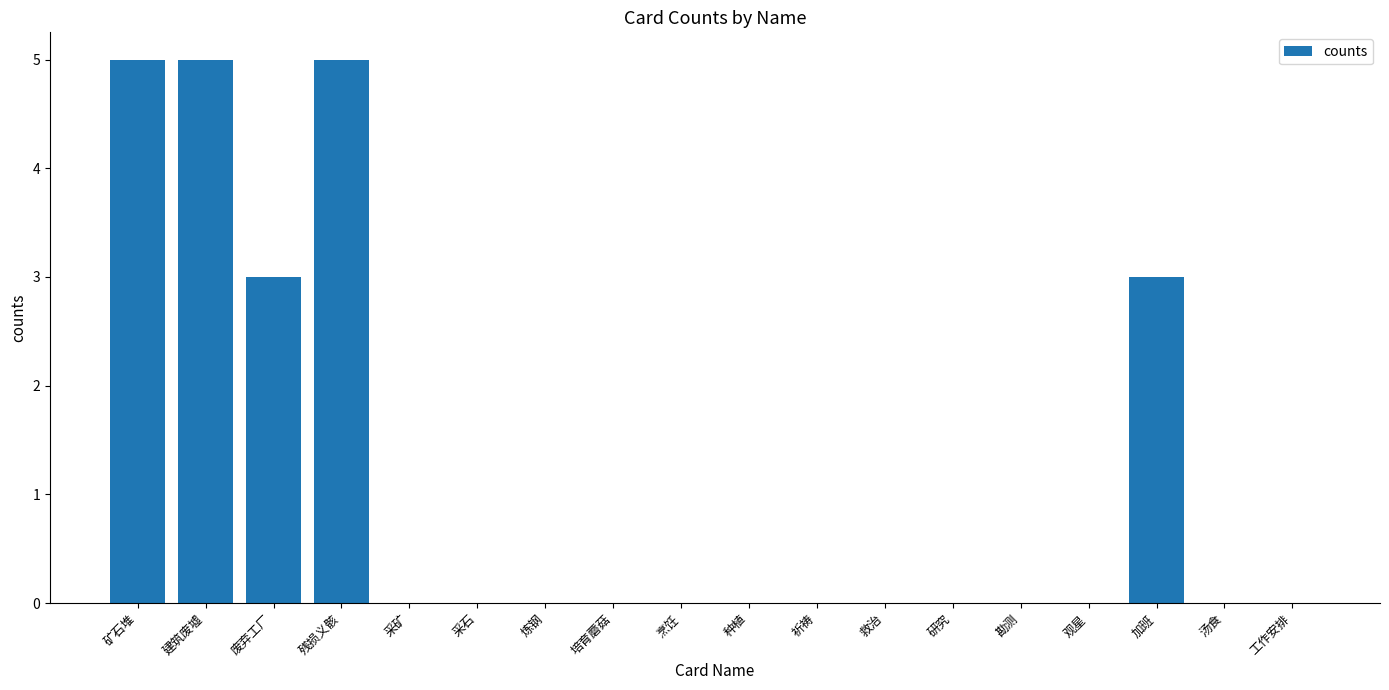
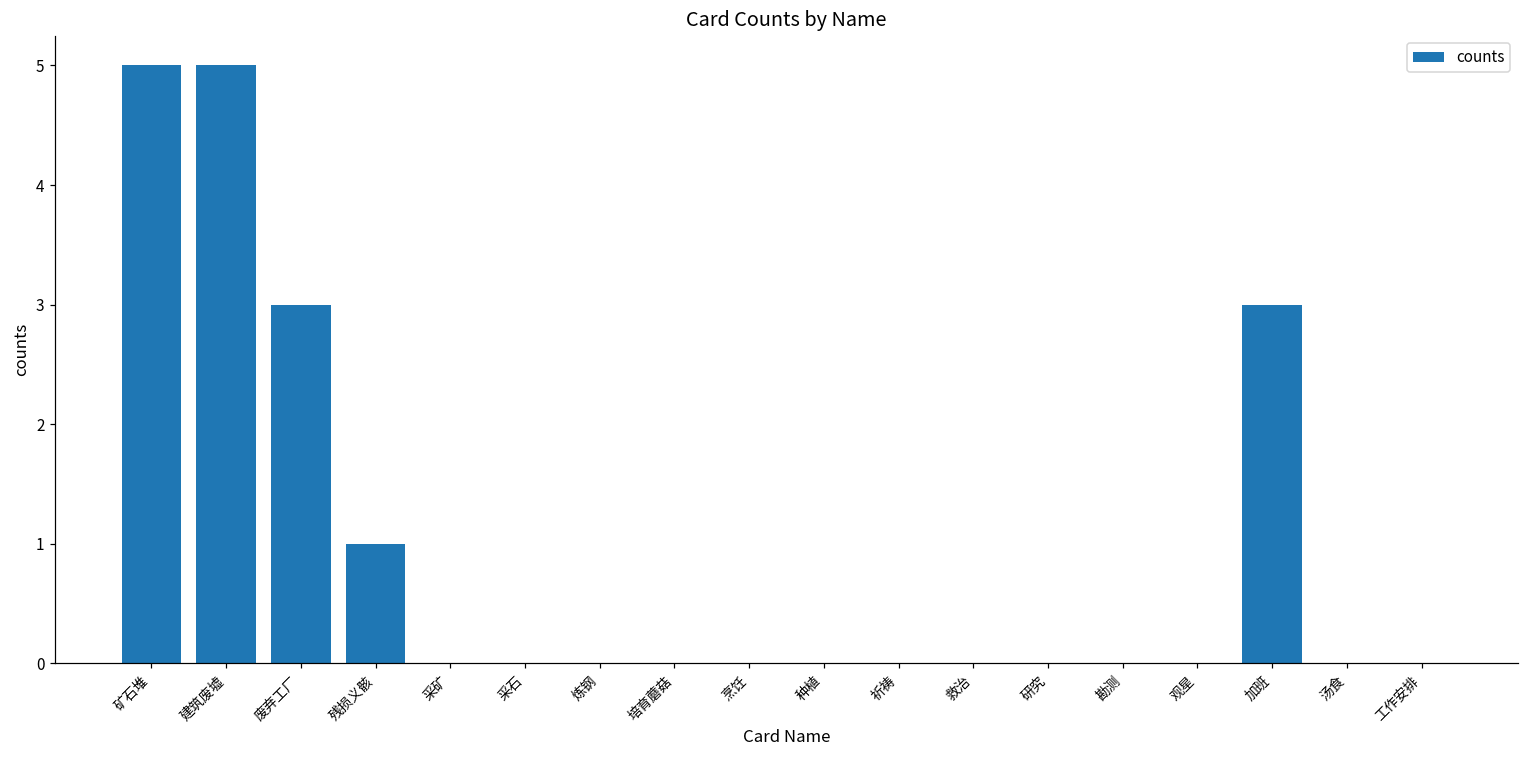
  {
    "矿石堆": 5,
    "建筑废墟": 5,
    "废弃工厂": 3,
-   "残损义骸": 5,
+   "残损义骸": 1,
    "采矿": 0,
    "采石": 0,
    "炼钢": 0,
    "培育蘑菇": 0,
    "烹饪": 0,
    "种植": 0,
    "祈祷": 0,
    "救治": 0,
    "研究": 0,
    "勘测": 0,
    "观星": 0,
    "加班": 3,
    "汤食": 0,
    "工作安排": 0
  }
